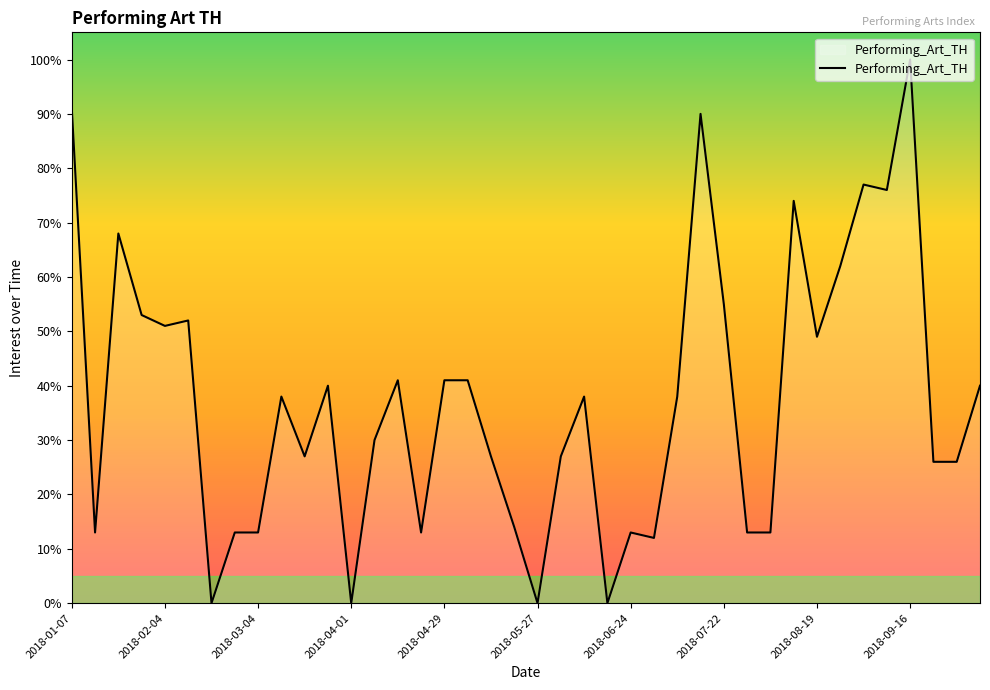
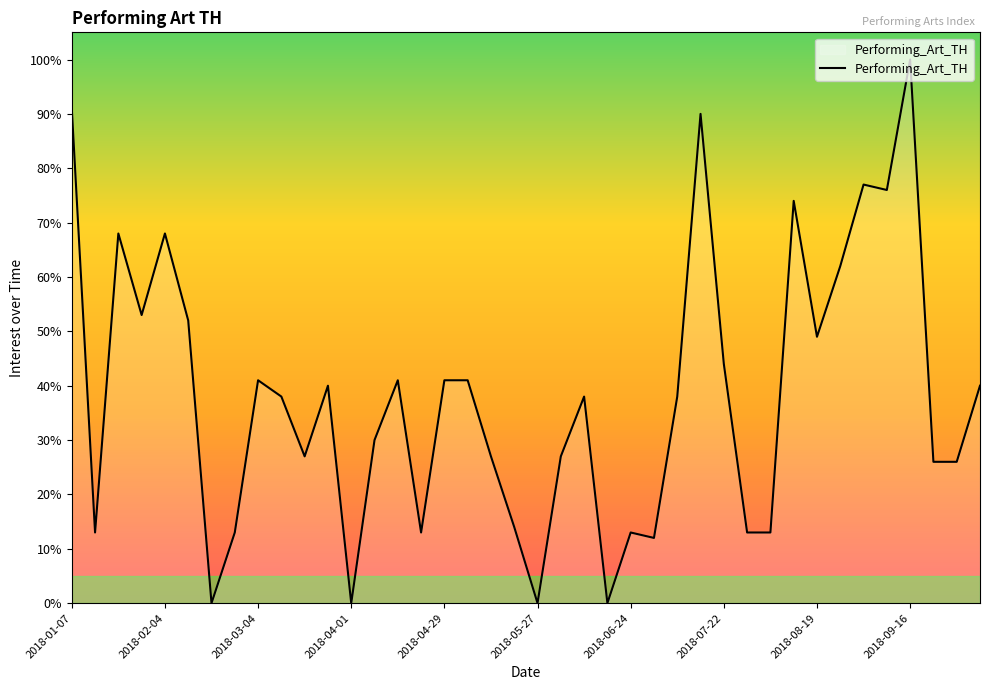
  {
    "2018-01-07": "91%",
-   "2018-02-04": "51%",
-   "2018-03-04": "13%",
+   "2018-02-04": "68%",
+   "2018-03-04": "41%",
    "2018-04-29": "41%",
    "2018-06-24": "13%",
-   "2018-07-22": "55%",
+   "2018-07-22": "44%",
    "2018-08-19": "49%"
  }
